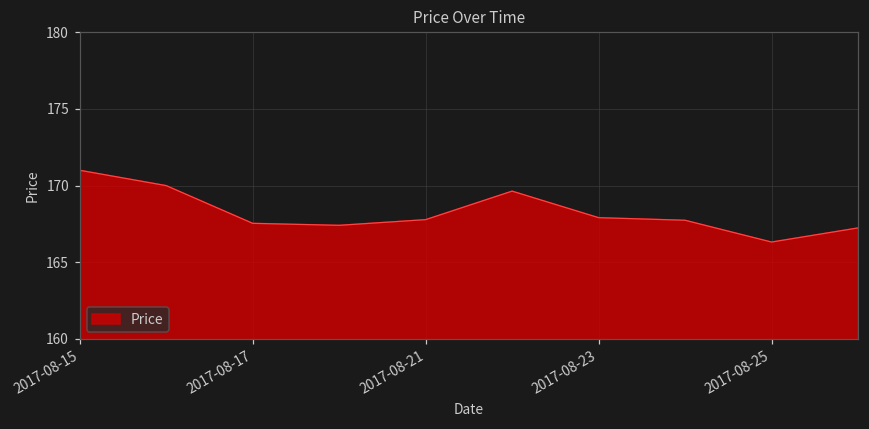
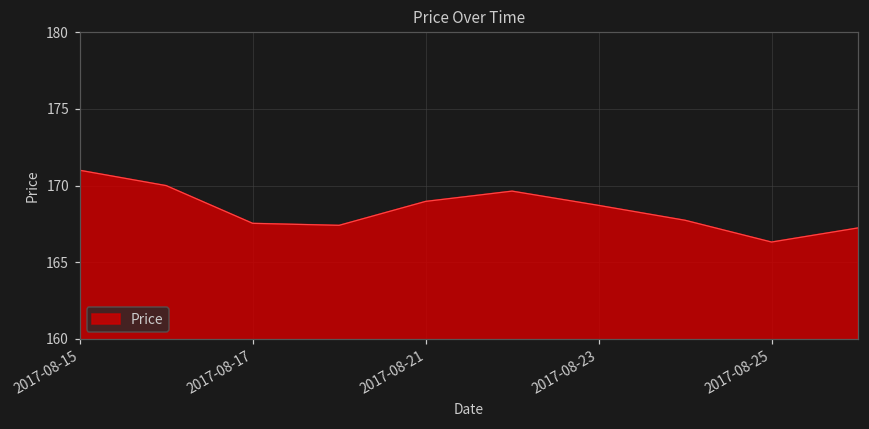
  {
    "2017-08-15": 171.0,
    "2017-08-17": 167.5,
-   "2017-08-21": 167.8,
-   "2017-08-23": 167.9,
+   "2017-08-21": 169.0,
+   "2017-08-23": 168.7,
    "2017-08-25": 166.3
  }
